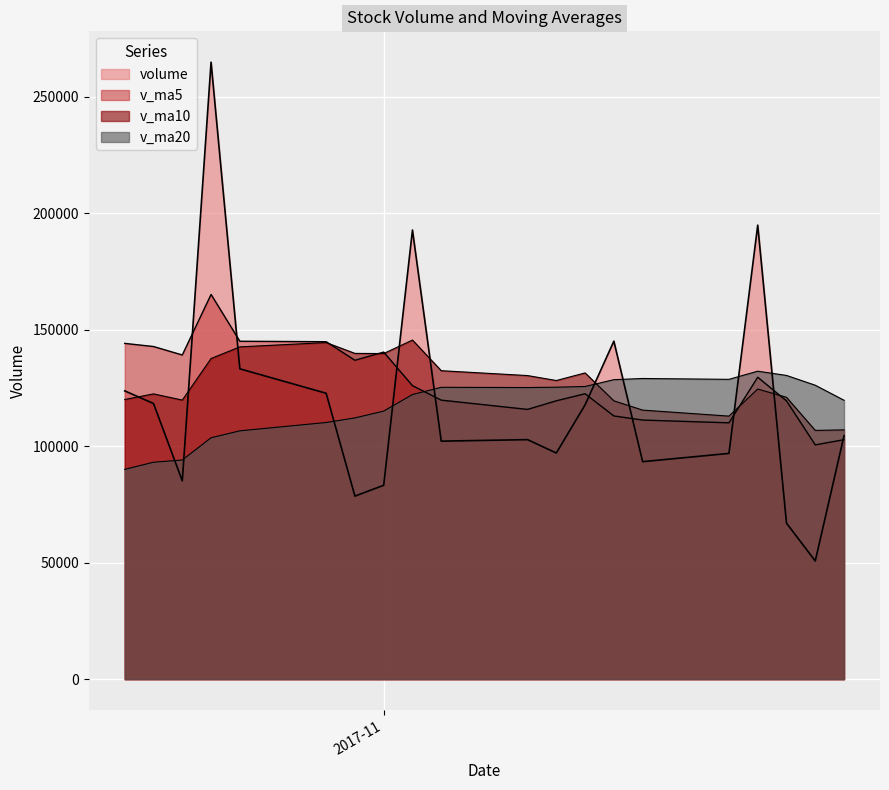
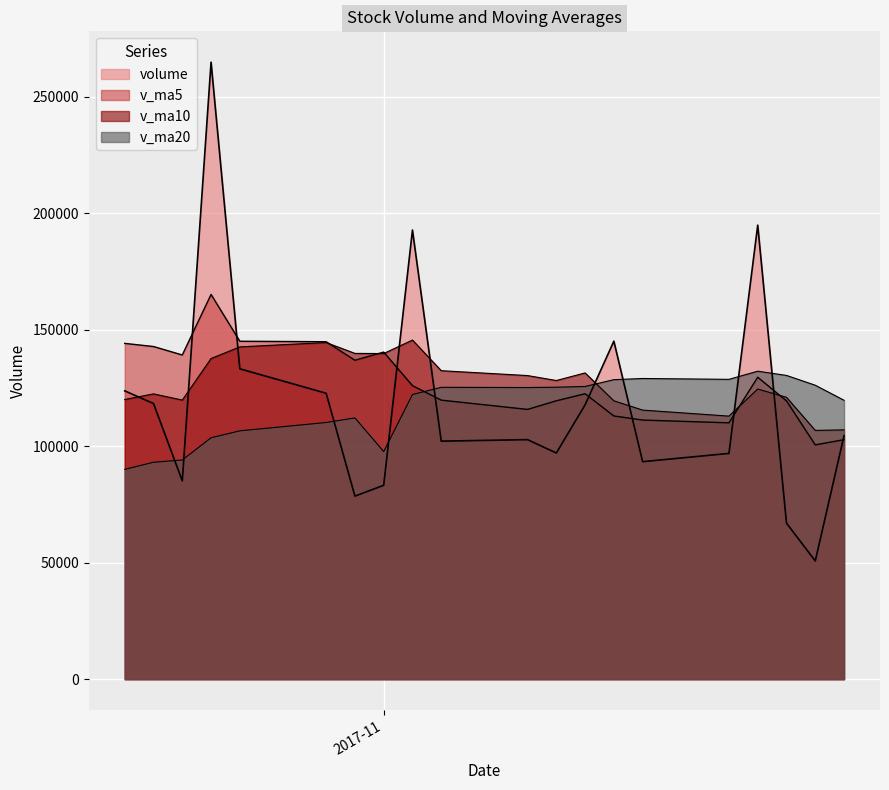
  {
    "volume": {
      "2017-11": 83000
    },
    "v_ma20": {
-     "2017-11": 115000
+     "2017-11": 98000
    }
  }
